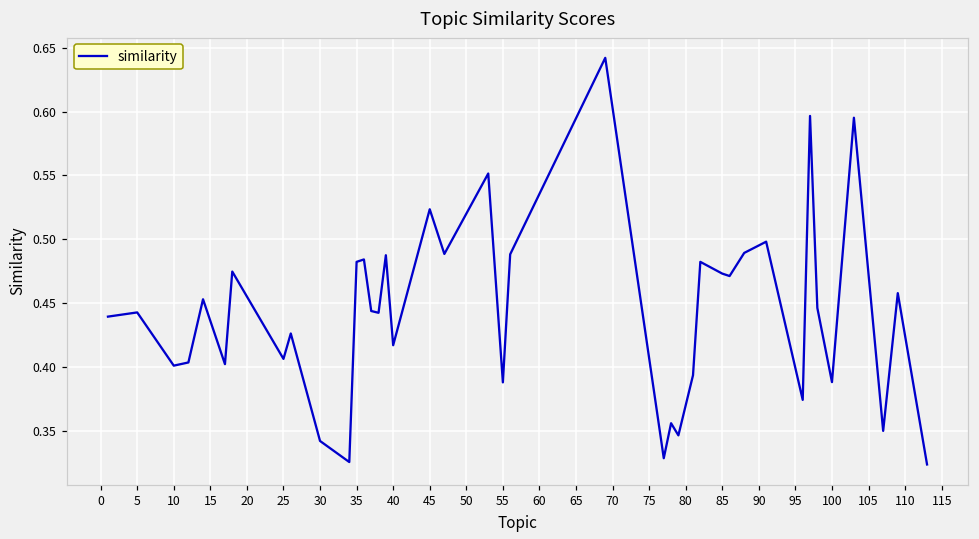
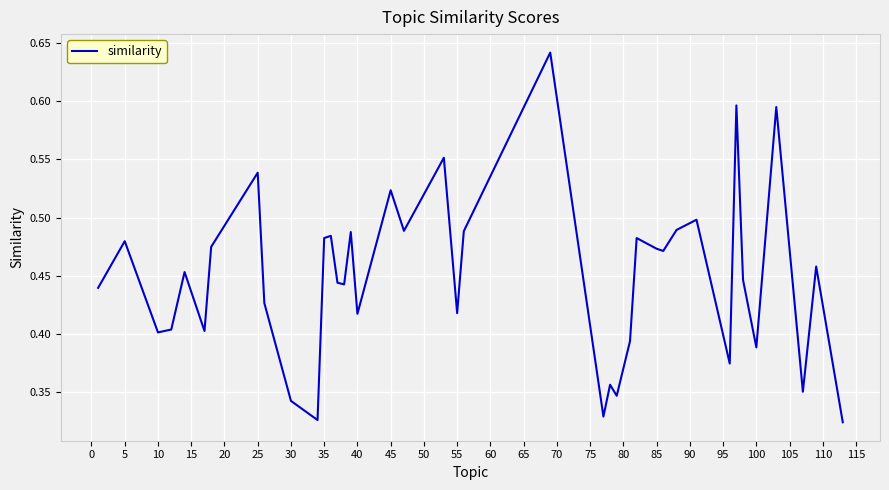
  {
-   "5": 0.443,
+   "5": 0.480,
    "10": 0.401,
-   "25": 0.406,
+   "25": 0.539,
    "30": 0.342,
    "35": 0.482,
    "40": 0.417,
    "45": 0.524,
-   "55": 0.388,
+   "55": 0.418,
    "85": 0.473,
    "100": 0.388
  }
